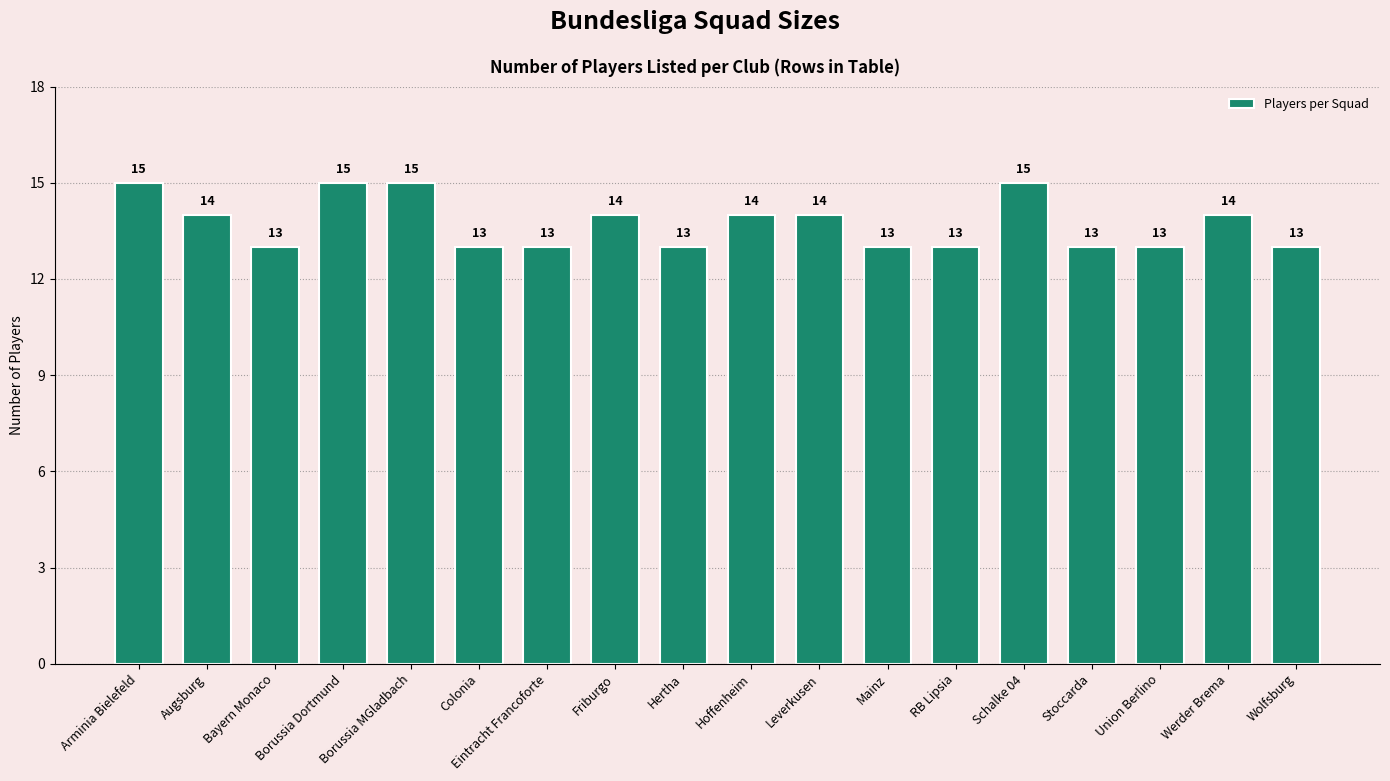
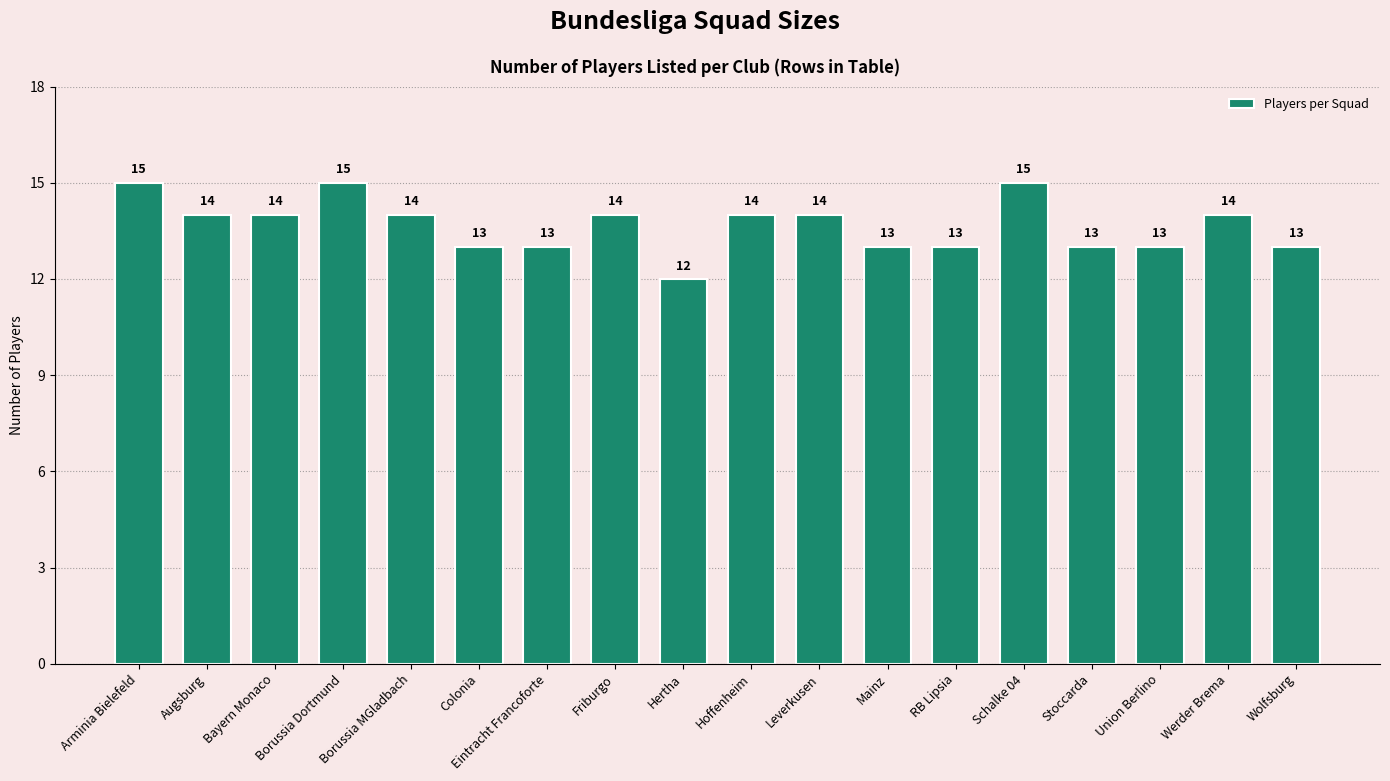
  {
    "Arminia Bielefeld": 15,
    "Augsburg": 14,
-   "Bayern Monaco": 13,
+   "Bayern Monaco": 14,
    "Borussia Dortmund": 15,
-   "Borussia MGladbach": 15,
+   "Borussia MGladbach": 14,
    "Colonia": 13,
    "Eintracht Francoforte": 13,
    "Friburgo": 14,
-   "Hertha": 13,
+   "Hertha": 12,
    "Hoffenheim": 14,
    "Leverkusen": 14,
    "Mainz": 13,
    "RB Lipsia": 13,
    "Schalke 04": 15,
    "Stoccarda": 13,
    "Union Berlino": 13,
    "Werder Brema": 14,
    "Wolfsburg": 13
  }
